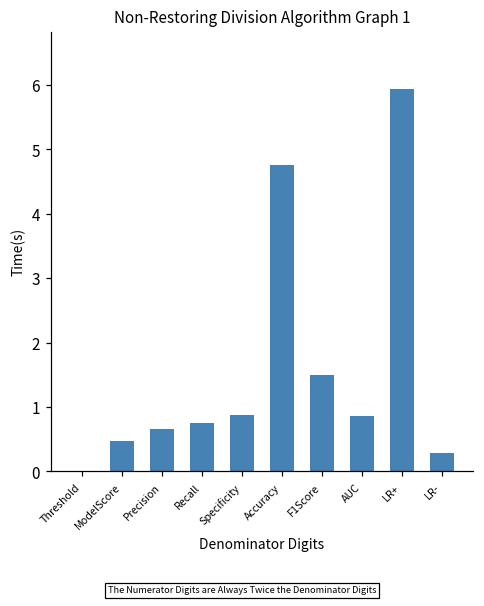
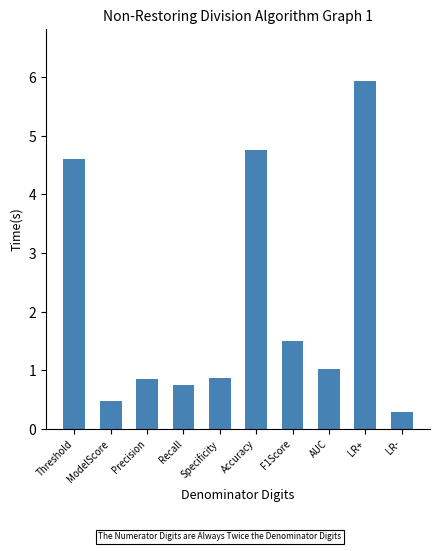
  {
-   "Threshold": 0.0,
+   "Threshold": 4.6,
    "ModelScore": 0.5,
-   "Precision": 0.7,
+   "Precision": 0.9,
    "Recall": 0.8,
    "Specificity": 0.9,
    "Accuracy": 4.8,
    "F1Score": 1.5,
-   "AUC": 0.9,
+   "AUC": 1.0,
    "LR+": 5.9,
    "LR-": 0.3
  }
